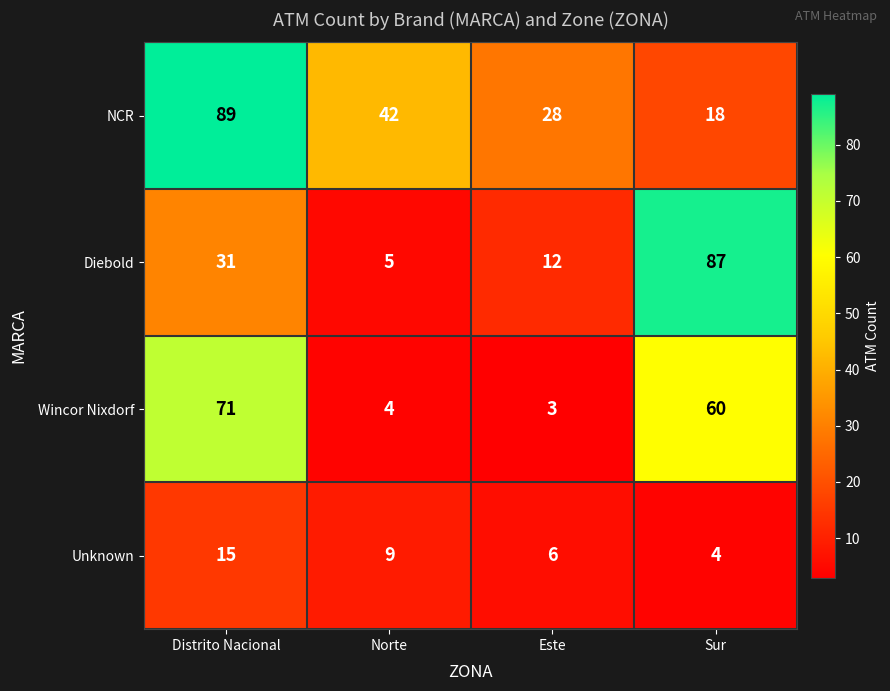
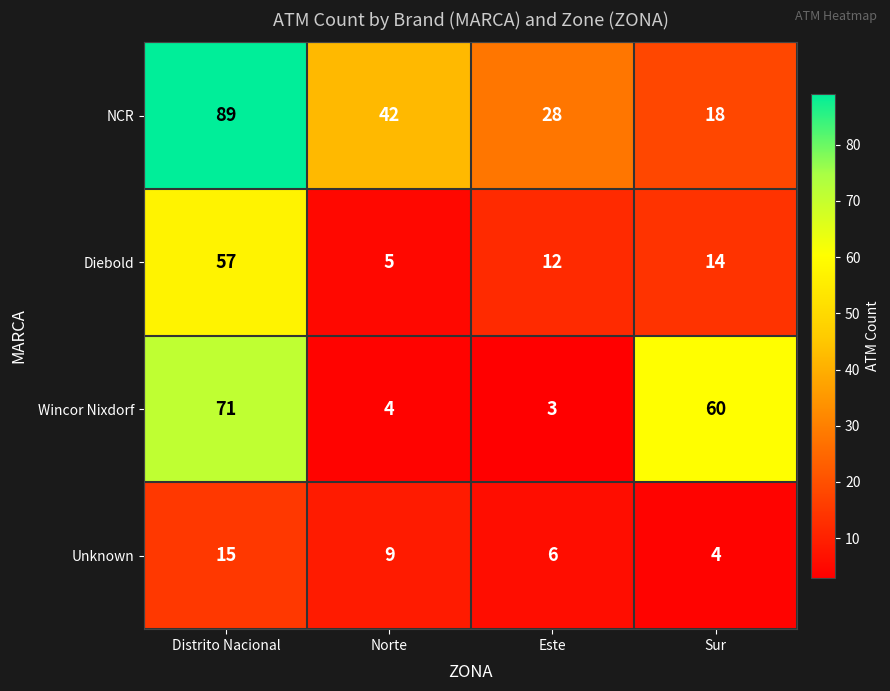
  {
    "NCR": {
      "Distrito Nacional": 89,
      "Norte": 42,
      "Este": 28,
      "Sur": 18
    },
    "Diebold": {
-     "Distrito Nacional": 31,
+     "Distrito Nacional": 57,
      "Norte": 5,
      "Este": 12,
-     "Sur": 87
+     "Sur": 14
    },
    "Wincor Nixdorf": {
      "Distrito Nacional": 71,
      "Norte": 4,
      "Este": 3,
      "Sur": 60
    },
    "Unknown": {
      "Distrito Nacional": 15,
      "Norte": 9,
      "Este": 6,
      "Sur": 4
    }
  }
